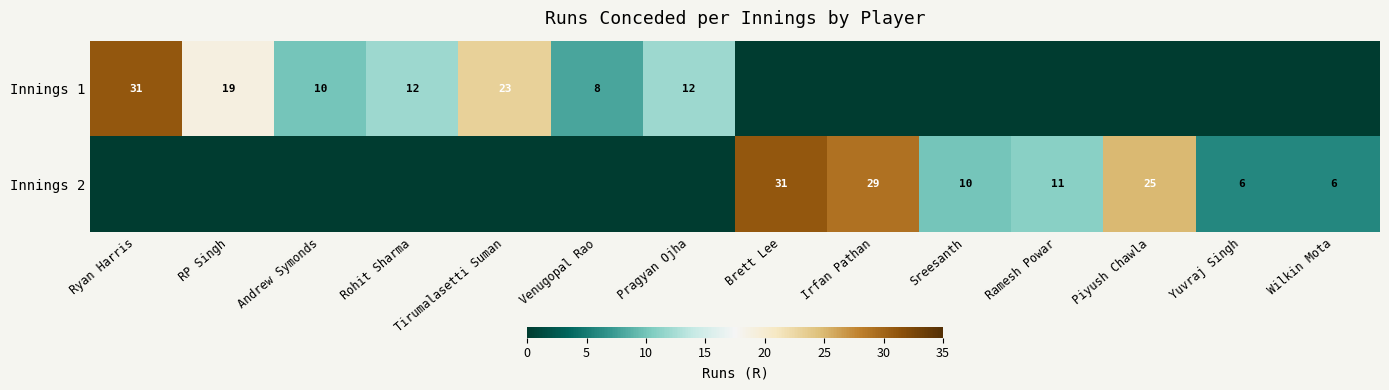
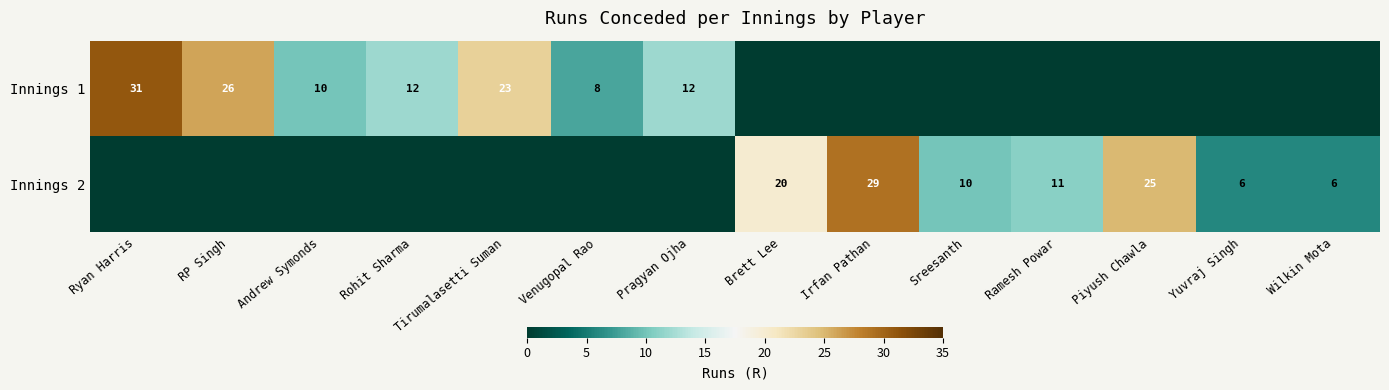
  {
    "Innings 1": {
      "Ryan Harris": 31,
-     "RP Singh": 19,
+     "RP Singh": 26,
      "Andrew Symonds": 10,
      "Rohit Sharma": 12,
      "Tirumalasetti Suman": 23,
      "Venugopal Rao": 8,
      "Pragyan Ojha": 12
    },
    "Innings 2": {
-     "Brett Lee": 31,
+     "Brett Lee": 20,
      "Irfan Pathan": 29,
      "Sreesanth": 10,
      "Ramesh Powar": 11,
      "Piyush Chawla": 25,
      "Yuvraj Singh": 6,
      "Wilkin Mota": 6
    }
  }
